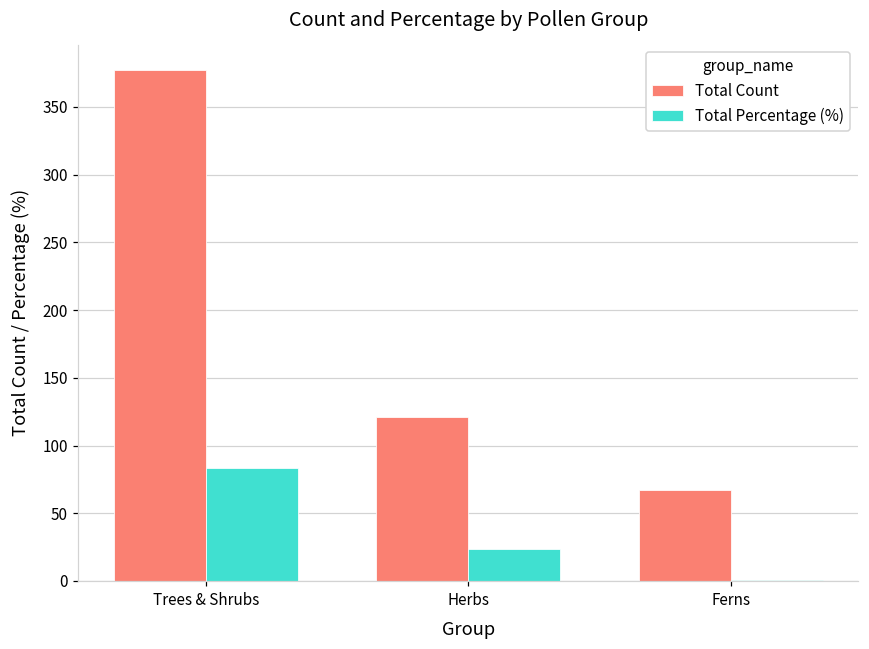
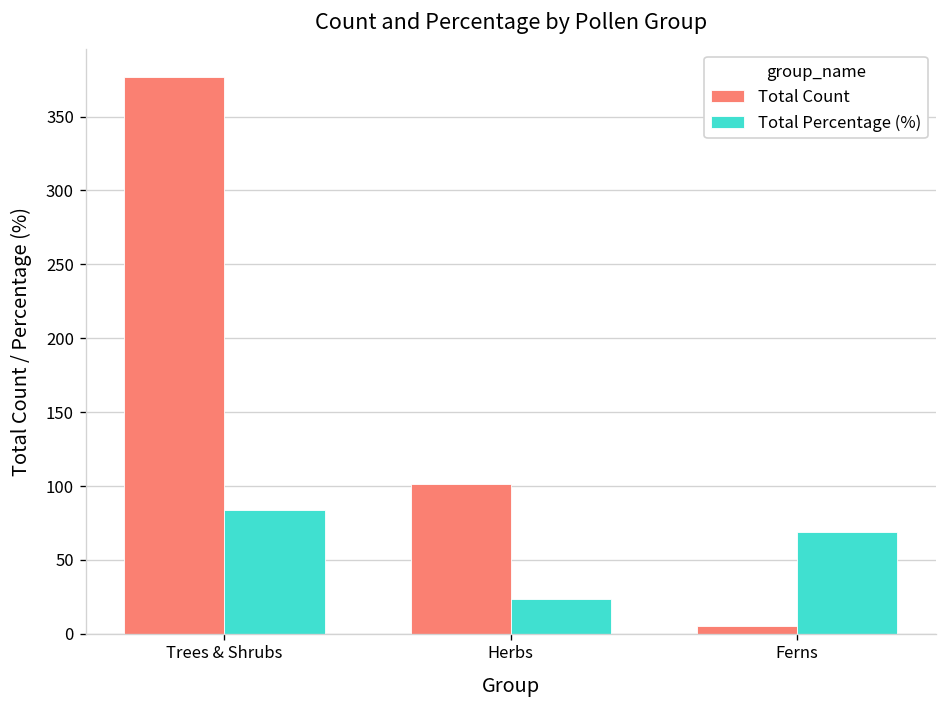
  {
    "Total Count": {
      "Trees & Shrubs": 377,
-     "Herbs": 121,
-     "Ferns": 67
+     "Herbs": 102,
+     "Ferns": 5
    },
    "Total Percentage (%)": {
      "Trees & Shrubs": 84,
      "Herbs": 24,
-     "Ferns": 1
+     "Ferns": 69
    }
  }
